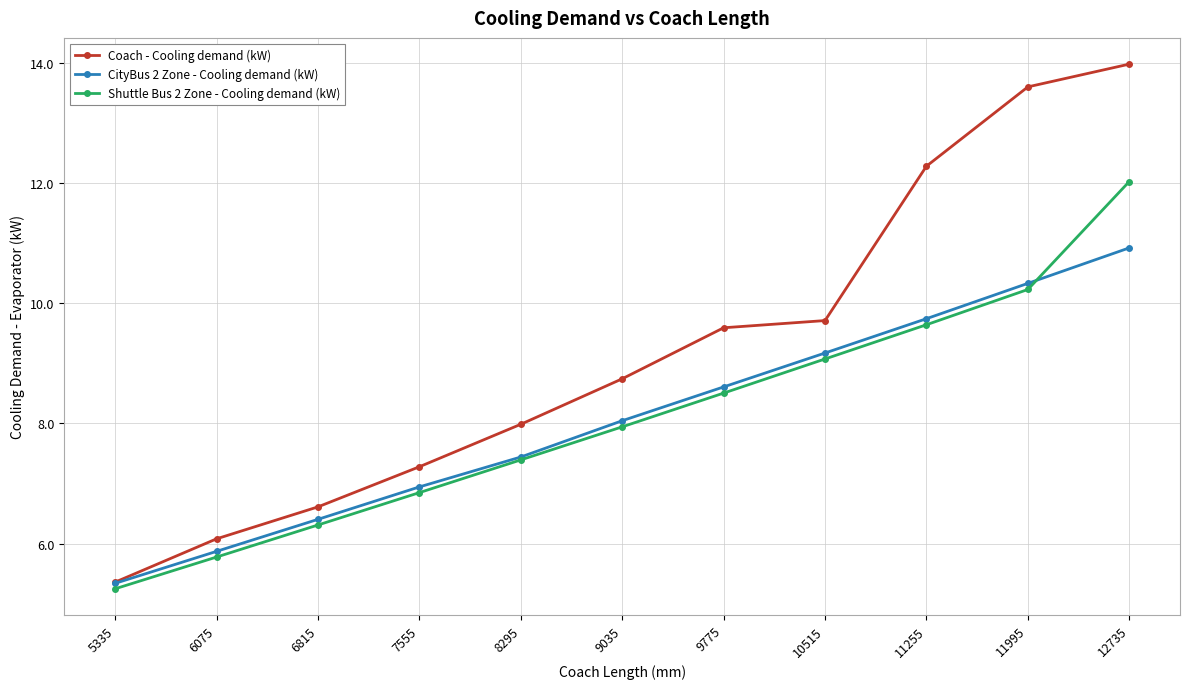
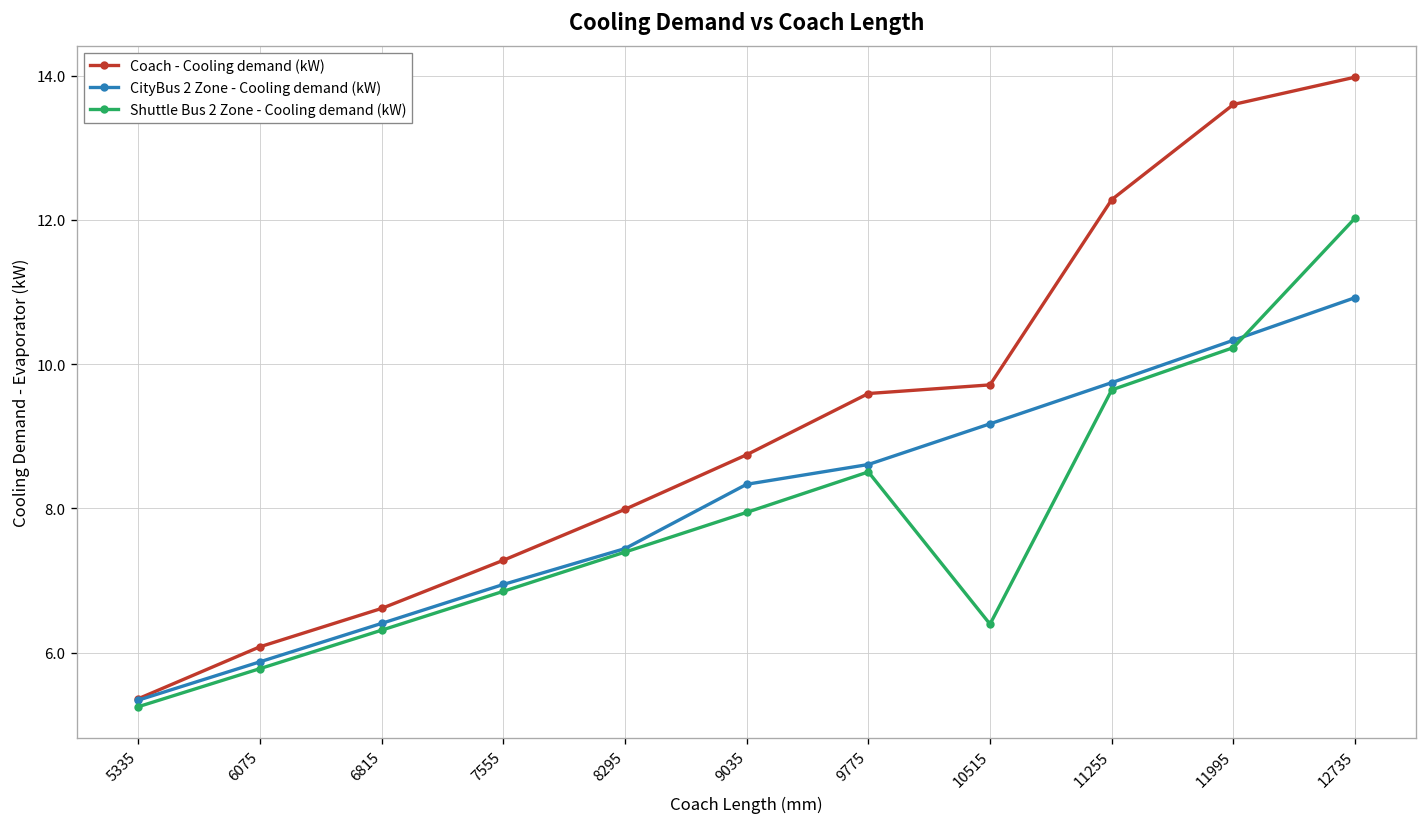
  {
    "Coach - Cooling demand (kW)": {
      "6075": 6.1,
      "6815": 6.6,
      "7555": 7.3,
      "8295": 8.0,
      "9035": 8.7,
      "9775": 9.6,
      "10515": 9.7,
      "11255": 12.3,
      "11995": 13.6,
      "12735": 14.0
    },
    "CityBus 2 Zone - Cooling demand (kW)": {
      "6075": 5.9,
      "6815": 6.4,
      "7555": 6.9,
      "8295": 7.4,
-     "9035": 8.0,
+     "9035": 8.3,
      "9775": 8.6,
      "10515": 9.2,
      "11255": 9.7,
      "11995": 10.3,
      "12735": 10.9
    },
    "Shuttle Bus 2 Zone - Cooling demand (kW)": {
      "5335": 5.2,
      "6075": 5.8,
      "6815": 6.3,
      "7555": 6.8,
      "8295": 7.4,
      "9035": 7.9,
      "9775": 8.5,
-     "10515": 9.1,
+     "10515": 6.4,
      "11255": 9.6,
      "11995": 10.2,
      "12735": 12.0
    }
  }
